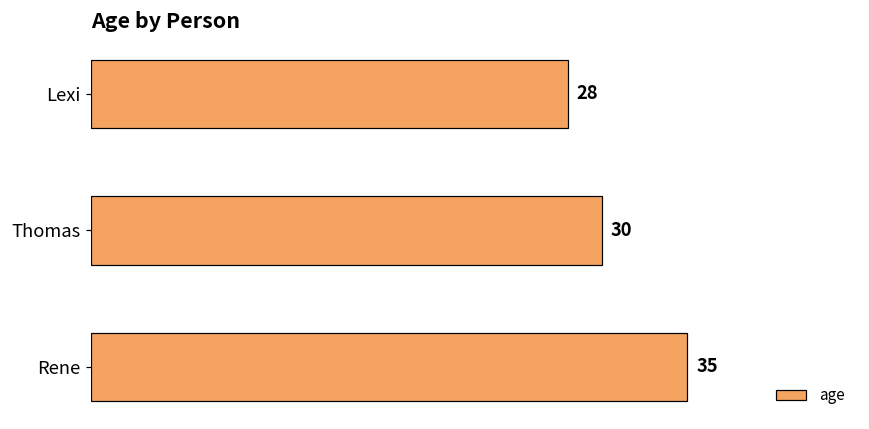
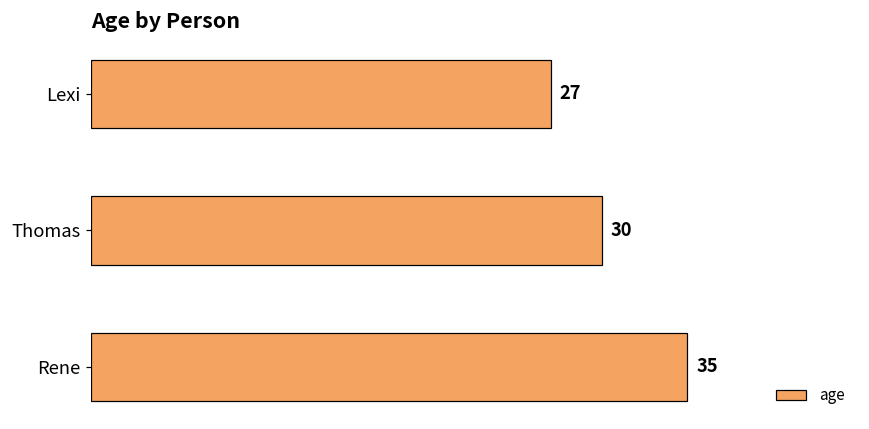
  {
-   "Lexi": 28,
+   "Lexi": 27,
    "Thomas": 30,
    "Rene": 35
  }
